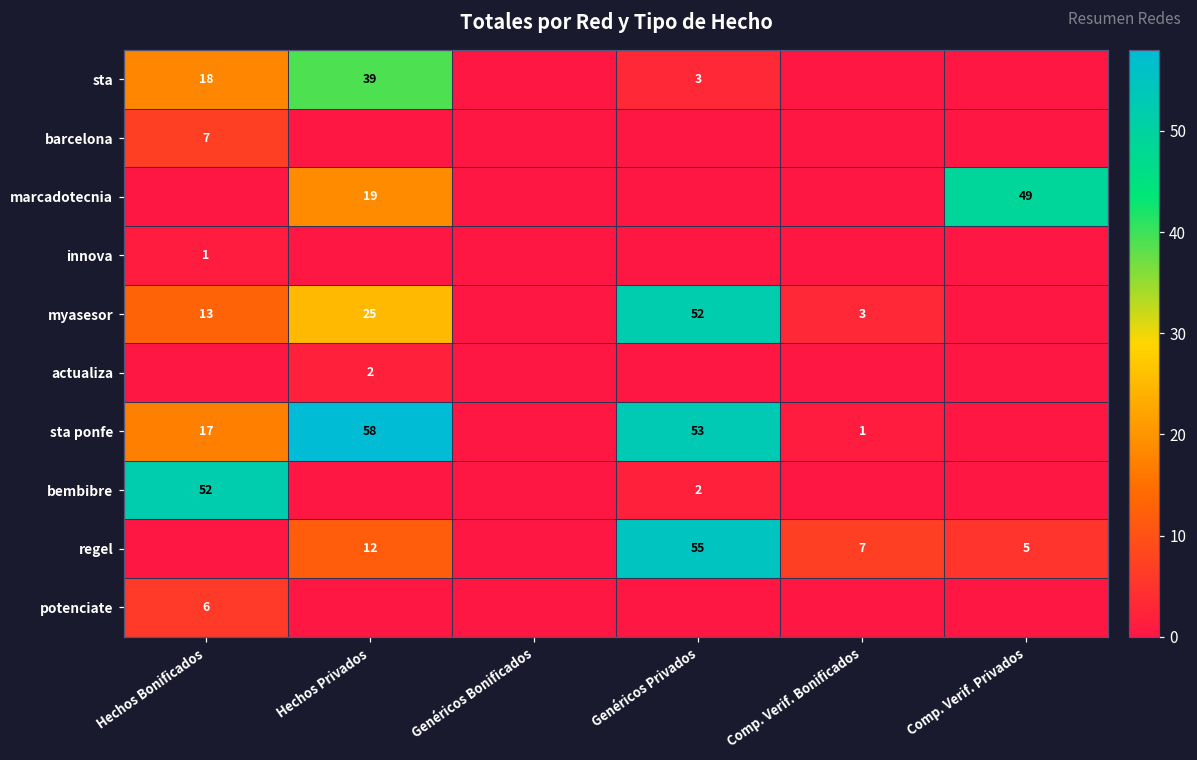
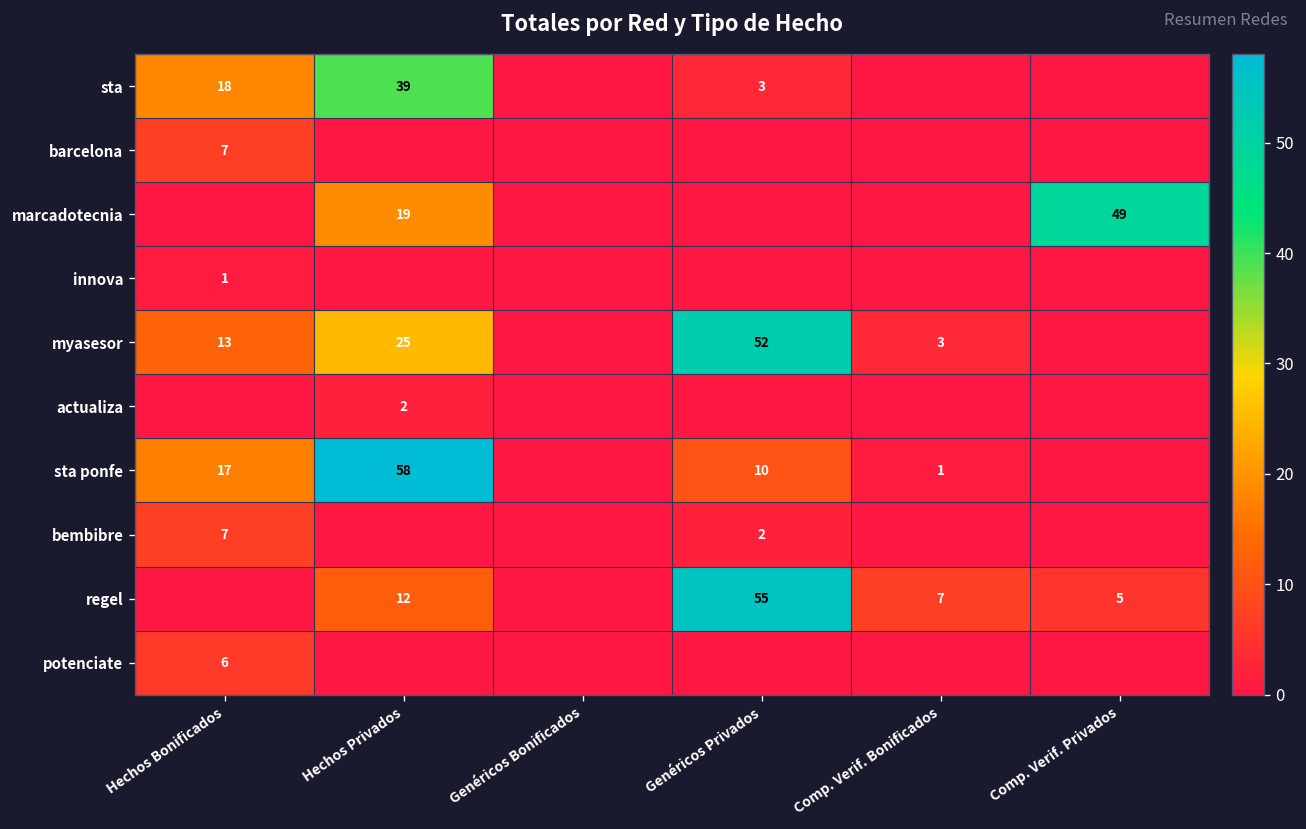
  {
    "sta": {
      "Hechos Bonificados": 18,
      "Hechos Privados": 39,
      "Genéricos Privados": 3
    },
    "barcelona": {
      "Hechos Bonificados": 7
    },
    "marcadotecnia": {
      "Hechos Privados": 19,
      "Comp. Verif. Privados": 49
    },
    "innova": {
      "Hechos Bonificados": 1
    },
    "myasesor": {
      "Hechos Bonificados": 13,
      "Hechos Privados": 25,
      "Genéricos Privados": 52,
      "Comp. Verif. Bonificados": 3
    },
    "actualiza": {
      "Hechos Privados": 2
    },
    "sta ponfe": {
      "Hechos Bonificados": 17,
      "Hechos Privados": 58,
-     "Genéricos Privados": 53,
+     "Genéricos Privados": 10,
      "Comp. Verif. Bonificados": 1
    },
    "bembibre": {
-     "Hechos Bonificados": 52,
+     "Hechos Bonificados": 7,
      "Genéricos Privados": 2
    },
    "regel": {
      "Hechos Privados": 12,
      "Genéricos Privados": 55,
      "Comp. Verif. Bonificados": 7,
      "Comp. Verif. Privados": 5
    },
    "potenciate": {
      "Hechos Bonificados": 6
    }
  }
